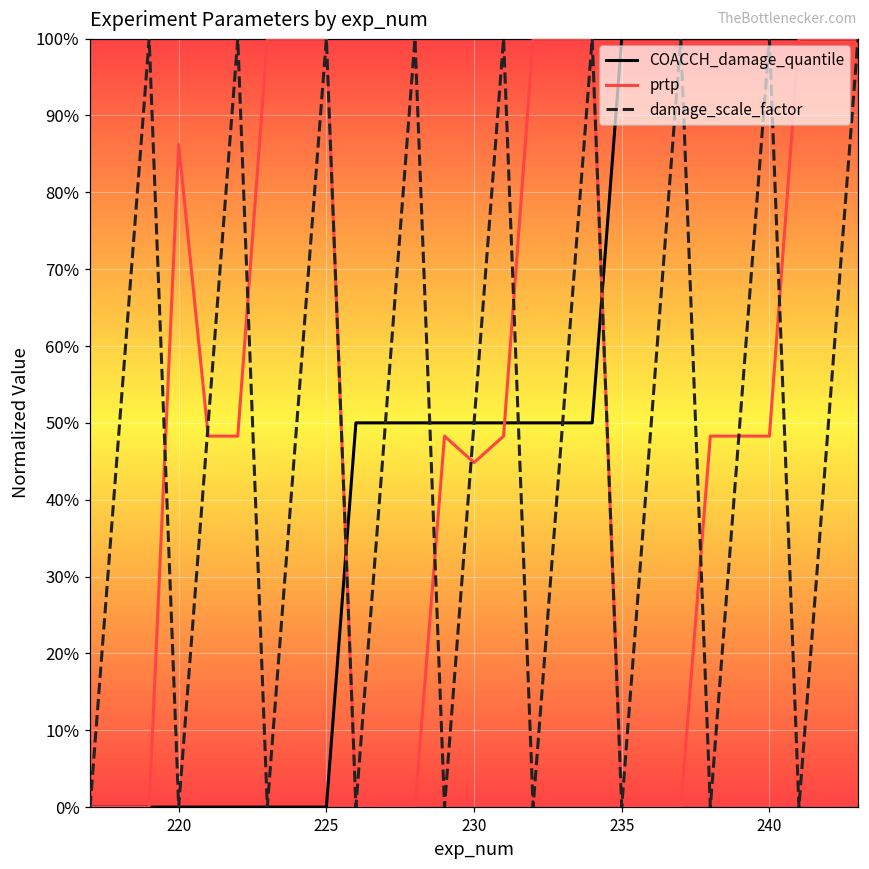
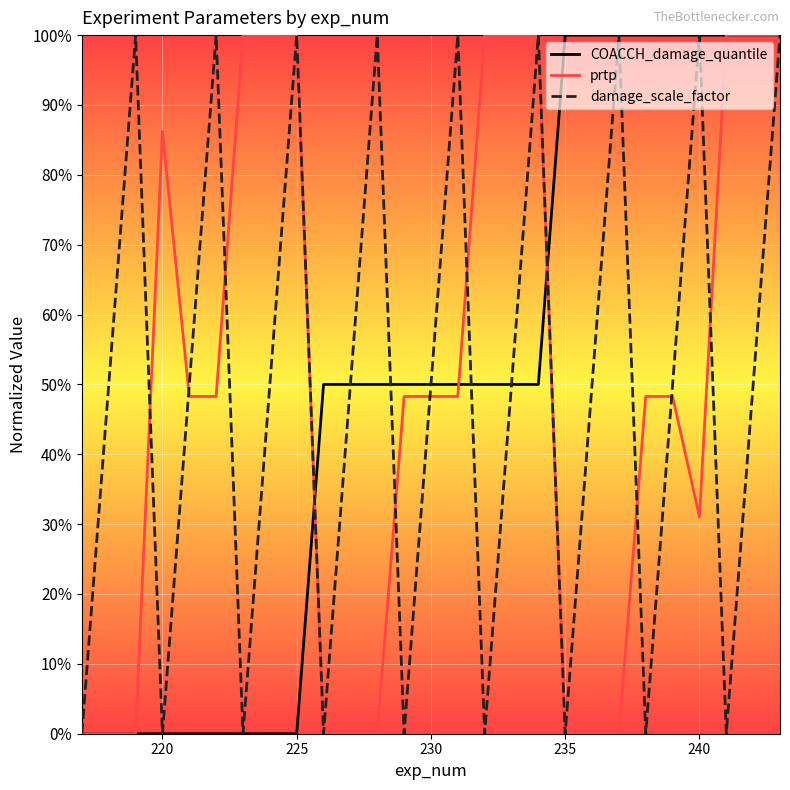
  {
    "prtp": {
      "220": "86%",
-     "230": "45%",
-     "240": "48%"
+     "230": "48%",
+     "240": "31%"
    }
  }
